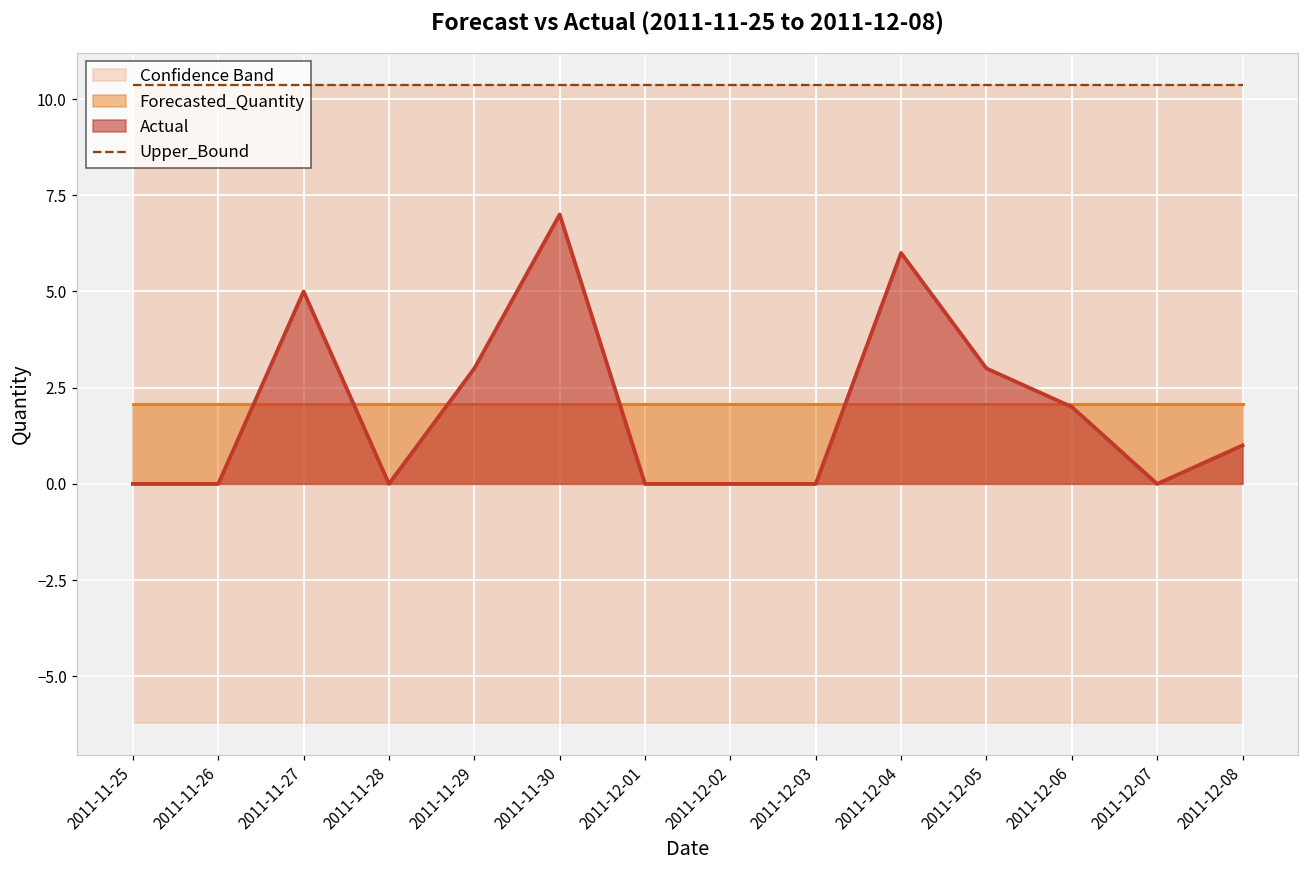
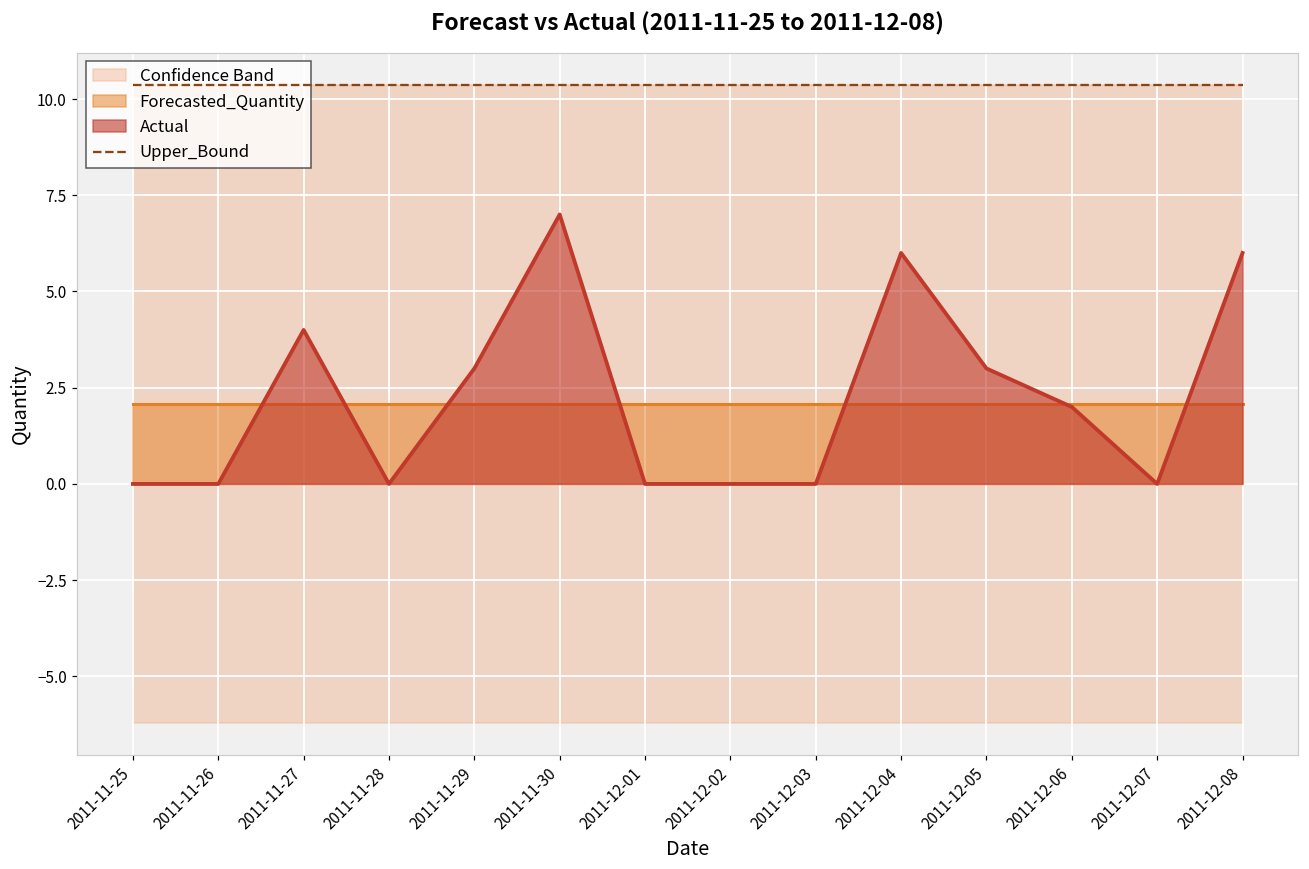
  {
    "Confidence Band": {
      "2011-11-28": 10.4,
      "2011-11-29": 10.4,
      "2011-11-30": 10.4,
      "2011-12-01": 10.4,
      "2011-12-02": 10.4,
      "2011-12-03": 10.4,
      "2011-12-04": 10.4,
      "2011-12-05": 10.4,
      "2011-12-06": 10.4,
      "2011-12-07": 10.4,
      "2011-12-08": 10.4
    },
    "Forecasted_Quantity": {
      "2011-11-25": 2.1,
      "2011-11-26": 2.1,
      "2011-11-27": 2.1,
      "2011-11-28": 2.1,
      "2011-11-29": 2.1,
      "2011-11-30": 2.1,
      "2011-12-01": 2.1,
      "2011-12-02": 2.1,
      "2011-12-03": 2.1,
      "2011-12-04": 2.1,
      "2011-12-05": 2.1,
      "2011-12-06": 2.1,
      "2011-12-07": 2.1,
      "2011-12-08": 2.1
    },
    "Actual": {
      "2011-11-25": 0,
      "2011-11-26": 0,
-     "2011-11-27": 5,
+     "2011-11-27": 4,
      "2011-11-28": 0,
      "2011-11-29": 3,
      "2011-11-30": 7,
      "2011-12-01": 0,
      "2011-12-02": 0,
      "2011-12-03": 0,
      "2011-12-04": 6,
      "2011-12-05": 3,
      "2011-12-06": 2,
      "2011-12-07": 0,
-     "2011-12-08": 1
+     "2011-12-08": 6
    }
  }
